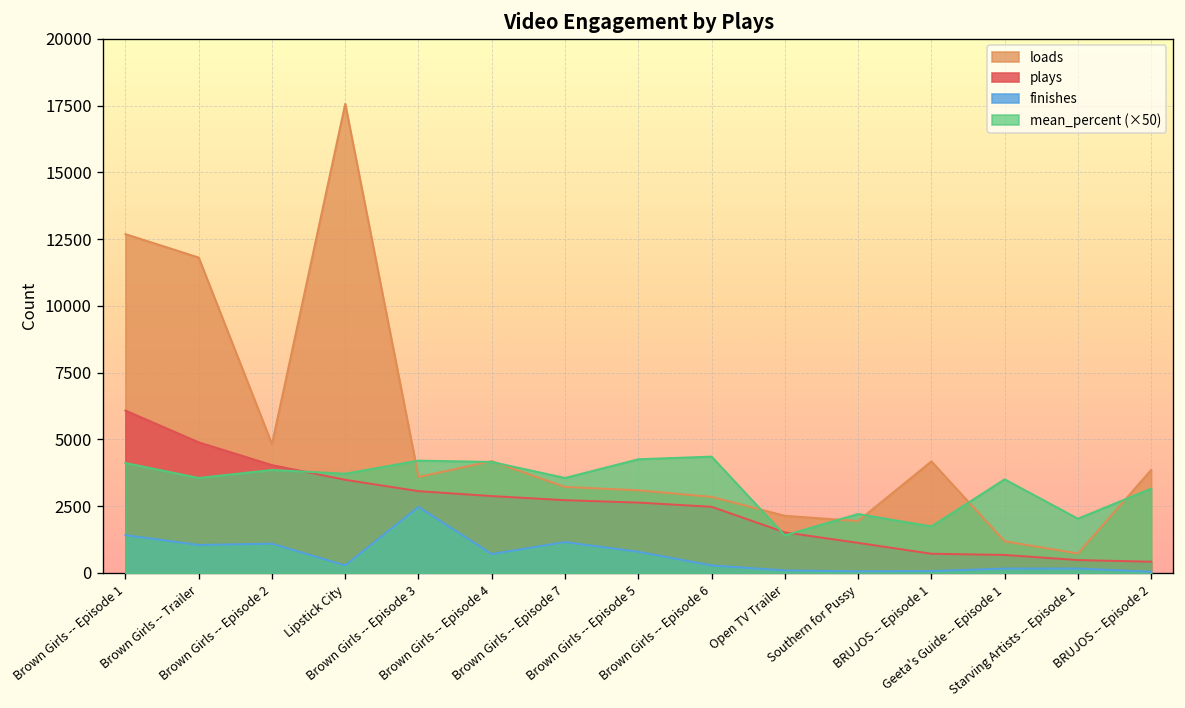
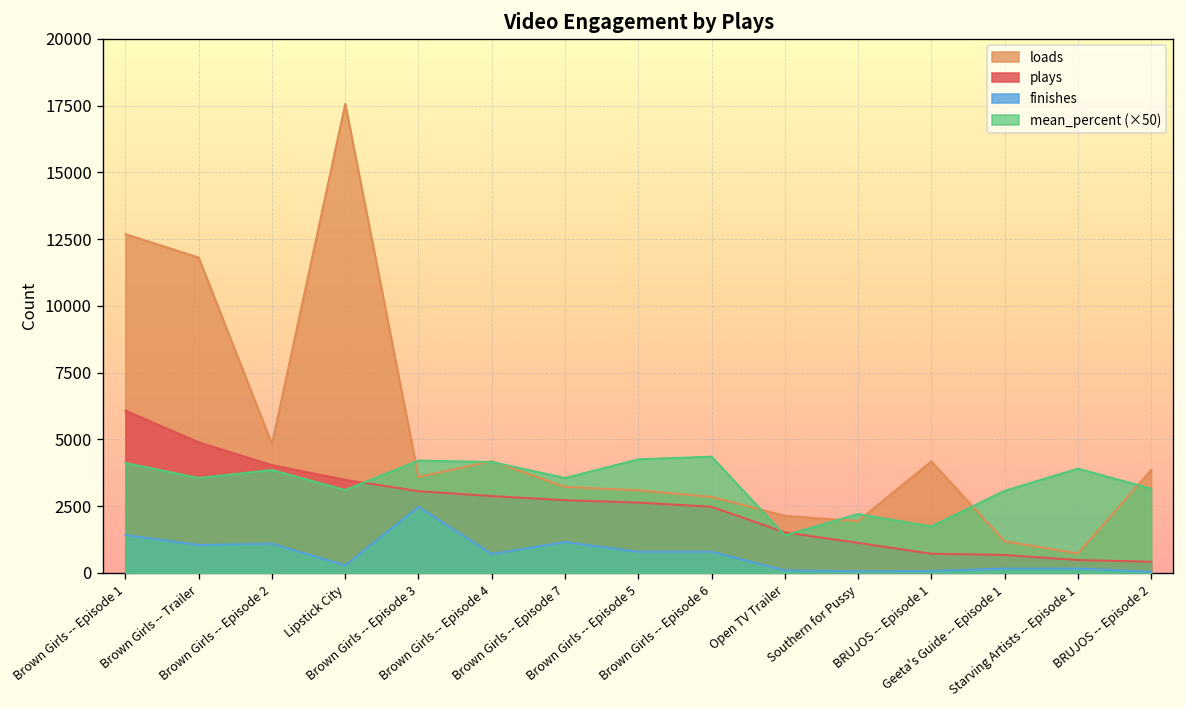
  {
    "finishes": {
      "Brown Girls -- Episode 1": 1400,
      "Brown Girls -- Trailer": 1000,
      "Brown Girls -- Episode 2": 1100,
      "Lipstick City": 300,
      "Brown Girls -- Episode 3": 2500,
      "Brown Girls -- Episode 4": 700,
      "Brown Girls -- Episode 7": 1100,
      "Brown Girls -- Episode 5": 800,
-     "Brown Girls -- Episode 6": 300,
+     "Brown Girls -- Episode 6": 800,
      "Open TV Trailer": 100,
      "Southern for Pussy": 100,
      "BRUJOS -- Episode 1": 100,
      "Geeta's Guide -- Episode 1": 200,
      "Starving Artists -- Episode 1": 200,
      "BRUJOS -- Episode 2": 0
    },
    "mean_percent (×50)": {
      "Brown Girls -- Episode 1": 4100,
      "Brown Girls -- Trailer": 3600,
      "Brown Girls -- Episode 2": 3900,
-     "Lipstick City": 3700,
+     "Lipstick City": 3100,
      "Brown Girls -- Episode 3": 4200,
      "Brown Girls -- Episode 7": 3600,
      "Brown Girls -- Episode 5": 4300,
      "Brown Girls -- Episode 6": 4400,
      "Southern for Pussy": 2200,
      "BRUJOS -- Episode 1": 1700,
-     "Geeta's Guide -- Episode 1": 3500,
-     "Starving Artists -- Episode 1": 2000,
+     "Geeta's Guide -- Episode 1": 3100,
+     "Starving Artists -- Episode 1": 3900,
      "BRUJOS -- Episode 2": 3200
    }
  }
